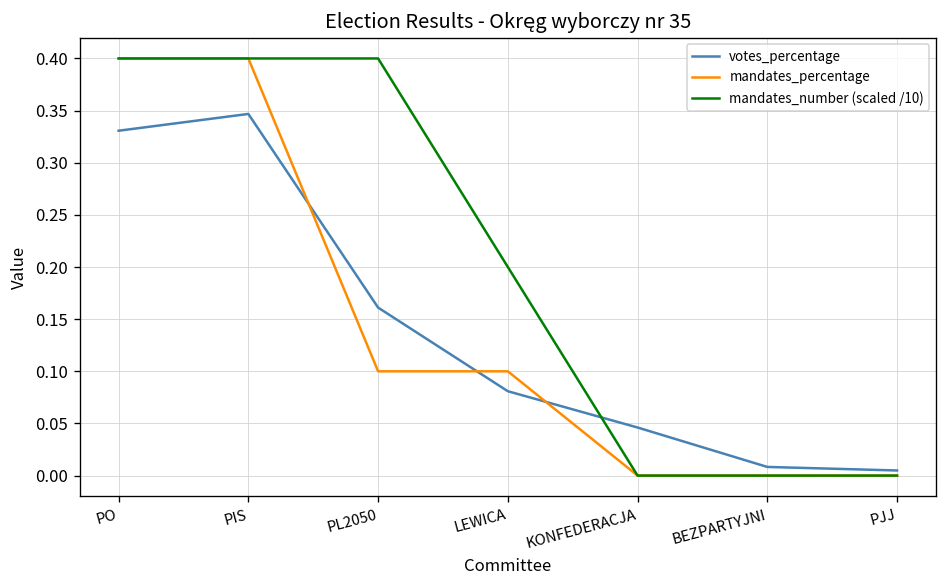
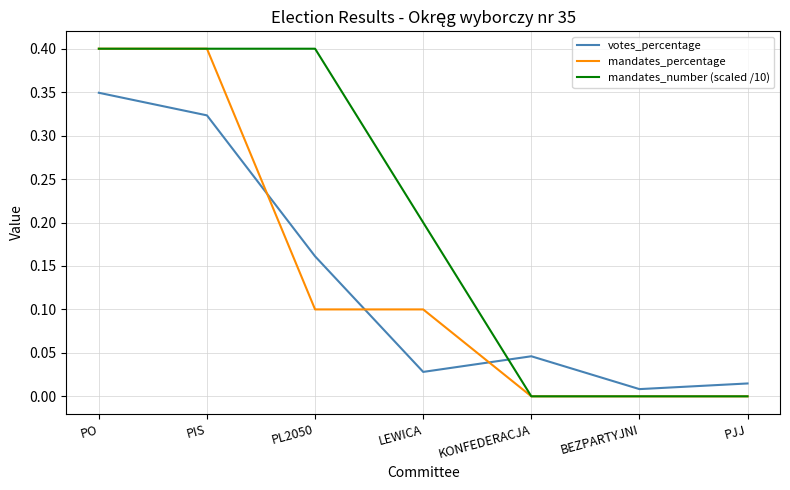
  {
    "votes_percentage": {
-     "PO": 0.33,
-     "PIS": 0.35,
+     "PO": 0.35,
+     "PIS": 0.32,
      "PL2050": 0.16,
-     "LEWICA": 0.08,
+     "LEWICA": 0.03,
      "KONFEDERACJA": 0.05,
      "BEZPARTYJNI": 0.01,
-     "PJJ": 0.00
+     "PJJ": 0.01
    },
    "mandates_percentage": {
      "PL2050": 0.10,
      "LEWICA": 0.10
    },
    "mandates_number (scaled /10)": {
      "PL2050": 0.40,
      "LEWICA": 0.20
    }
  }
